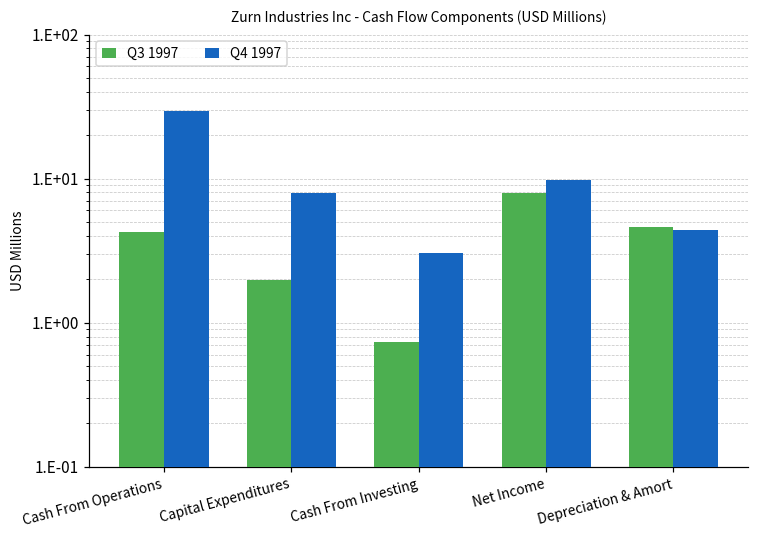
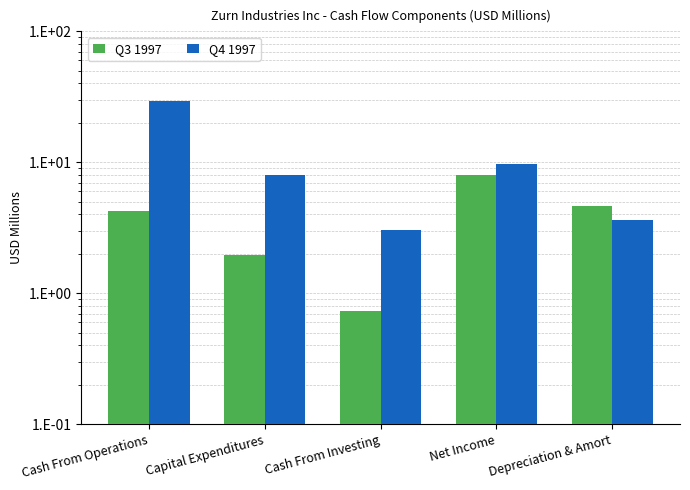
  {
    "Q3 1997": {
      "Cash From Operations": 4.3,
      "Capital Expenditures": 2.0,
      "Cash From Investing": 0.7,
      "Net Income": 8,
      "Depreciation & Amort": 4.6
    },
    "Q4 1997": {
      "Cash From Operations": 29,
      "Capital Expenditures": 8,
      "Cash From Investing": 3.0,
      "Net Income": 10,
-     "Depreciation & Amort": 4.4
+     "Depreciation & Amort": 3.6
    }
  }
